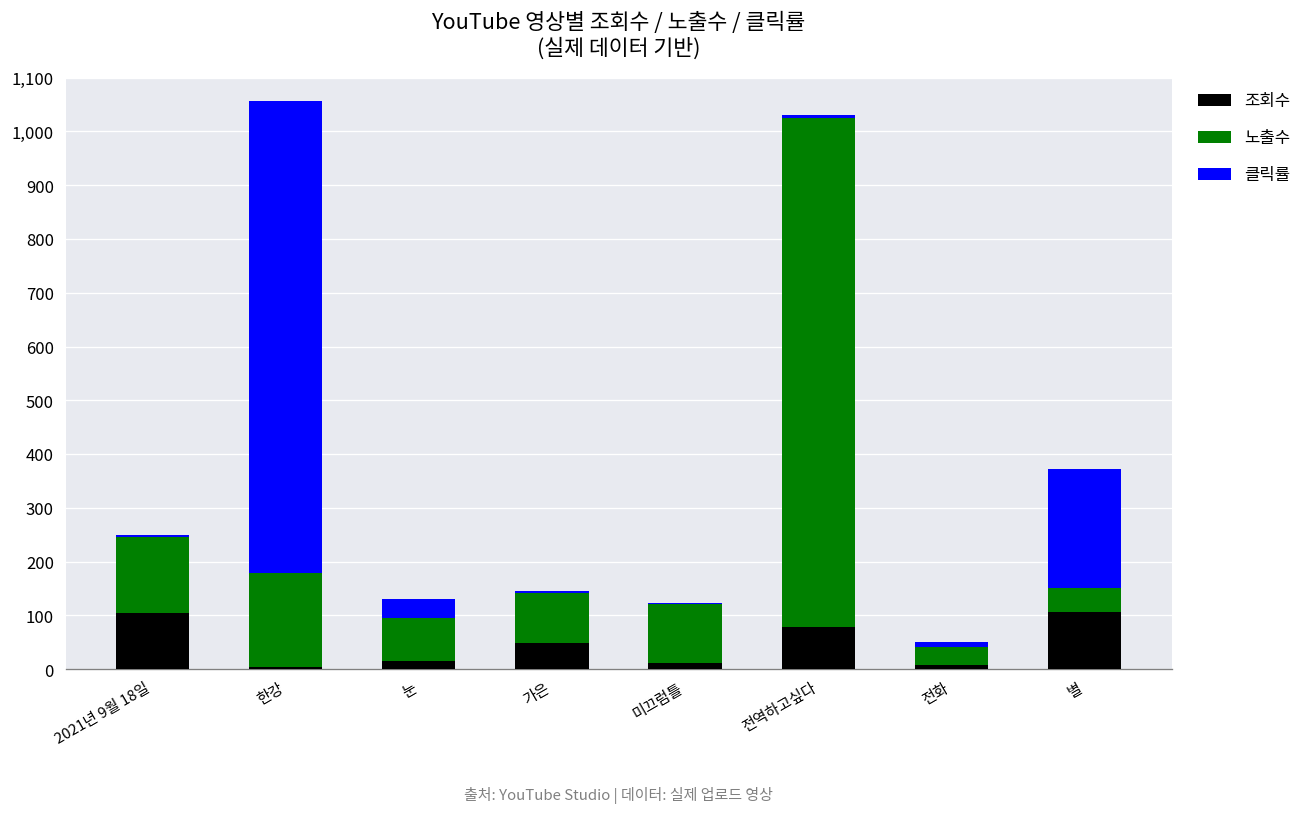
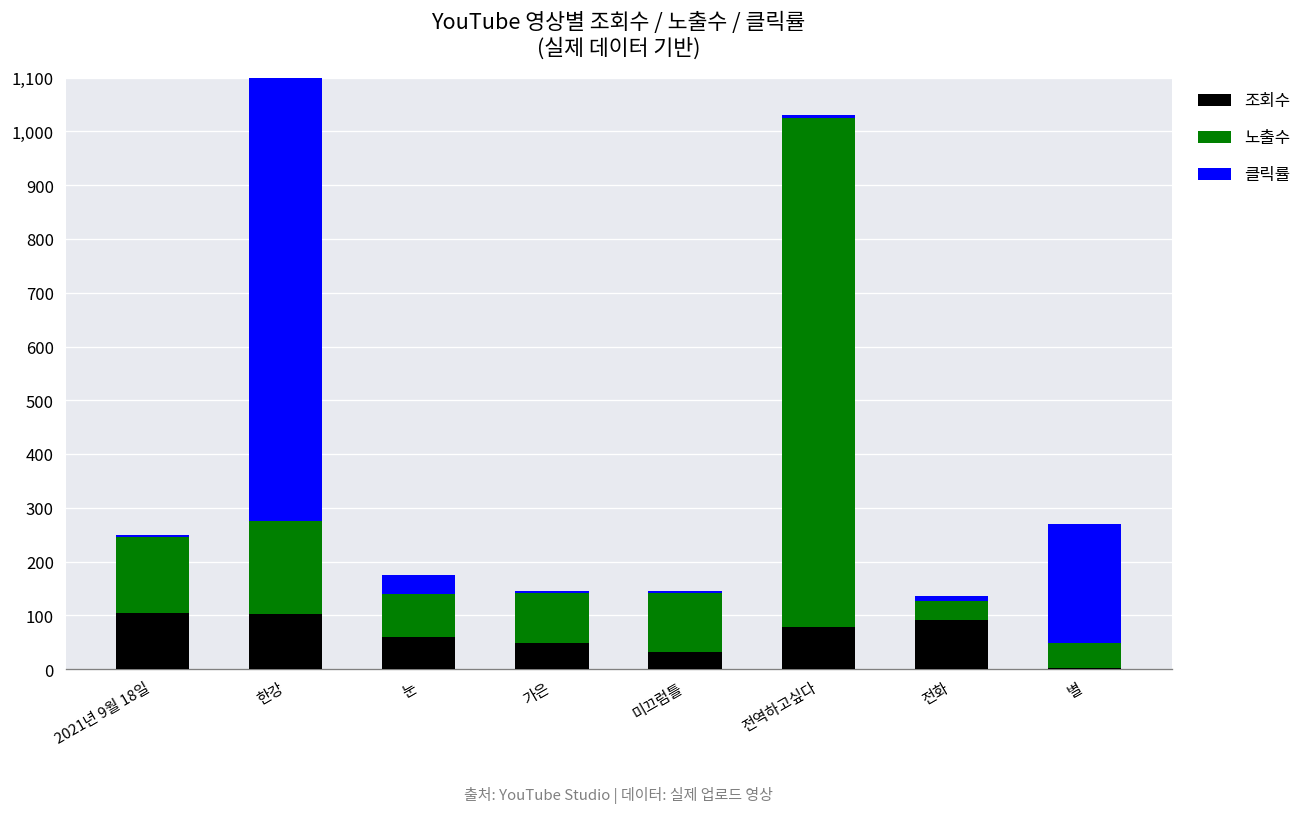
  {
    "조회수": {
      "2021년 9월 18일": 100,
-     "한강": 10,
-     "눈": 20,
+     "한강": 100,
+     "눈": 60,
      "가은": 50,
-     "미끄럼틀": 10,
+     "미끄럼틀": 30,
      "전역하고싶다": 80,
-     "전화": 10,
-     "별": 110
+     "전화": 90,
+     "별": 0
    },
    "노출수": {
      "2021년 9월 18일": 140,
      "한강": 170,
      "눈": 80,
      "가은": 90,
      "미끄럼틀": 110,
      "전역하고싶다": 950,
      "전화": 40,
      "별": 50
    },
    "클릭률": {
      "눈": 40,
      "전역하고싶다": 10,
      "전화": 10,
      "별": 220
    }
  }
